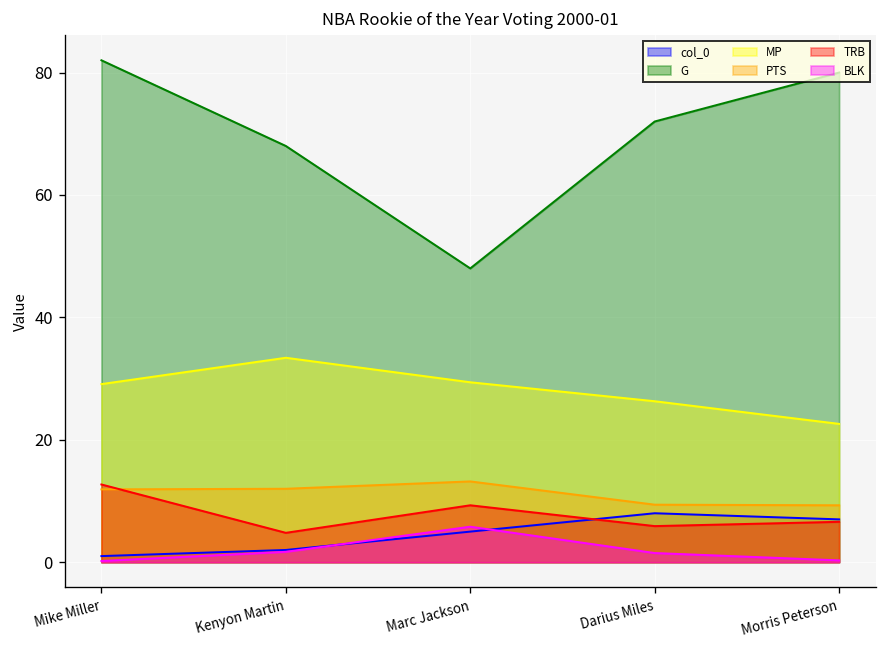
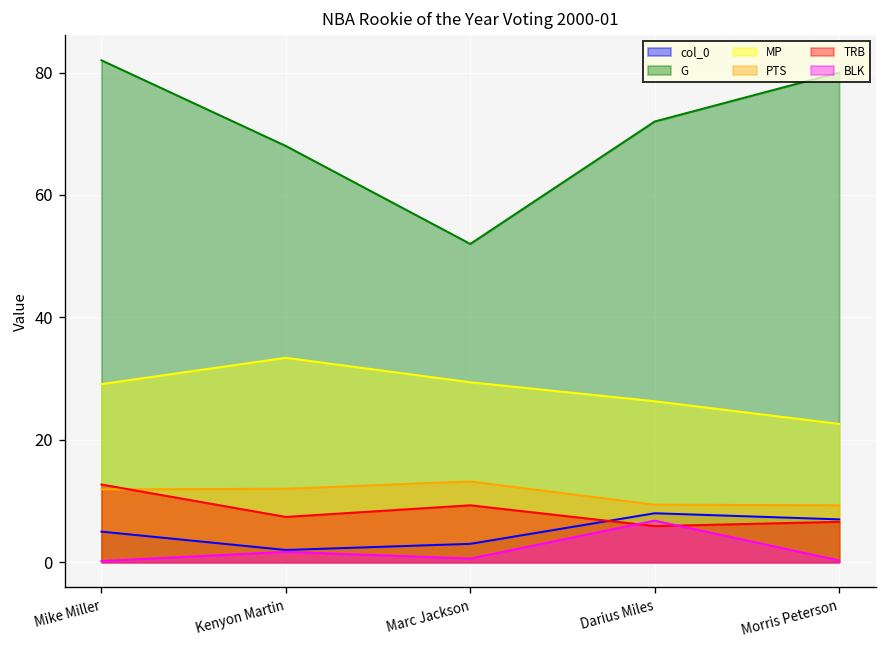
  {
    "col_0": {
-     "Mike Miller": 1,
-     "Marc Jackson": 5,
+     "Mike Miller": 5,
+     "Marc Jackson": 3,
      "Darius Miles": 8
    },
    "G": {
      "Mike Miller": 82,
      "Kenyon Martin": 68,
-     "Marc Jackson": 48,
+     "Marc Jackson": 52,
      "Darius Miles": 72
    },
    "TRB": {
      "Mike Miller": 13,
-     "Kenyon Martin": 5,
+     "Kenyon Martin": 7,
      "Marc Jackson": 9,
      "Darius Miles": 6
    },
    "BLK": {
      "Mike Miller": 0,
-     "Marc Jackson": 6,
-     "Darius Miles": 2,
+     "Marc Jackson": 1,
+     "Darius Miles": 7,
      "Morris Peterson": 0
    }
  }
